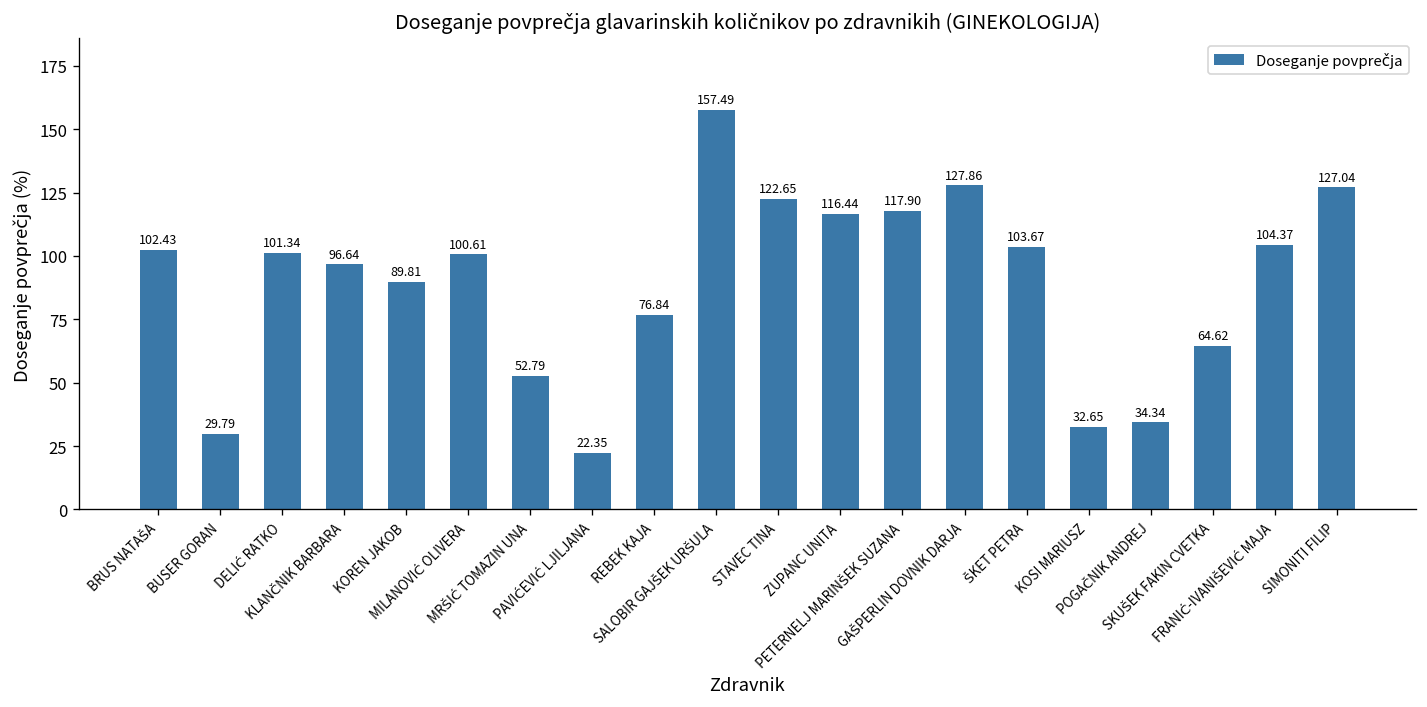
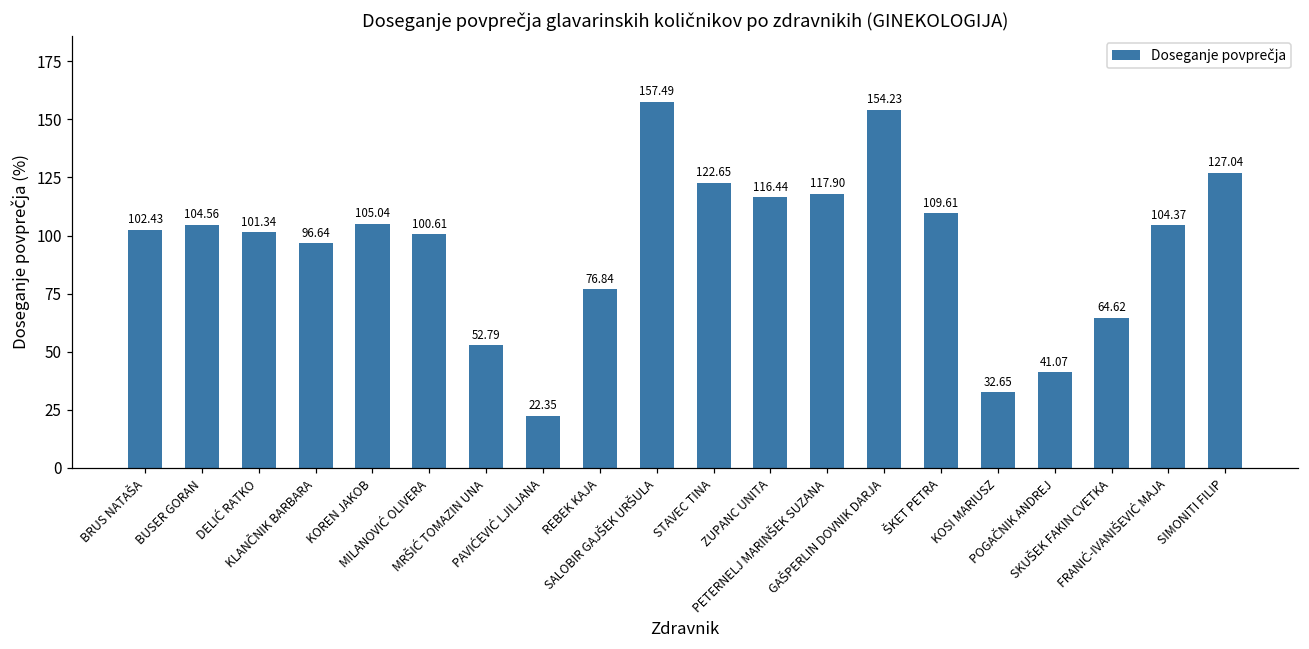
  {
    "BRUS NATAŠA": 102.43,
-   "BUSER GORAN": 29.79,
+   "BUSER GORAN": 104.56,
    "DELIĆ RATKO": 101.34,
    "KLANČNIK BARBARA": 96.64,
-   "KOREN JAKOB": 89.81,
+   "KOREN JAKOB": 105.04,
    "MILANOVIĆ OLIVERA": 100.61,
    "MRŠIĆ TOMAZIN UNA": 52.79,
    "PAVIĆEVIĆ LJILJANA": 22.35,
    "REBEK KAJA": 76.84,
    "SALOBIR GAJŠEK URŠULA": 157.49,
    "STAVEC TINA": 122.65,
    "ZUPANC UNITA": 116.44,
    "PETERNELJ MARINŠEK SUZANA": 117.90,
-   "GAŠPERLIN DOVNIK DARJA": 127.86,
-   "ŠKET PETRA": 103.67,
+   "GAŠPERLIN DOVNIK DARJA": 154.23,
+   "ŠKET PETRA": 109.61,
    "KOSI MARIUSZ": 32.65,
-   "POGAČNIK ANDREJ": 34.34,
+   "POGAČNIK ANDREJ": 41.07,
    "SKUŠEK FAKIN CVETKA": 64.62,
    "FRANIĆ-IVANIŠEVIĆ MAJA": 104.37,
    "SIMONITI FILIP": 127.04
  }
